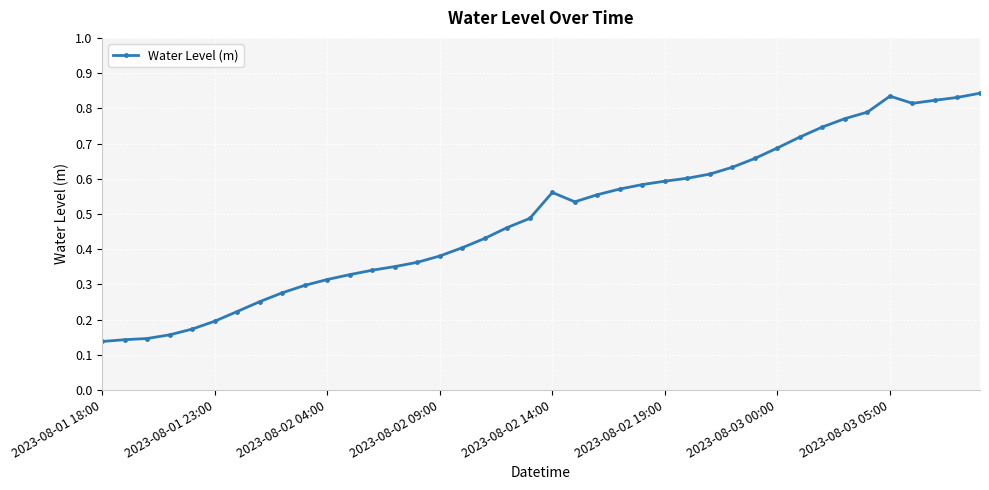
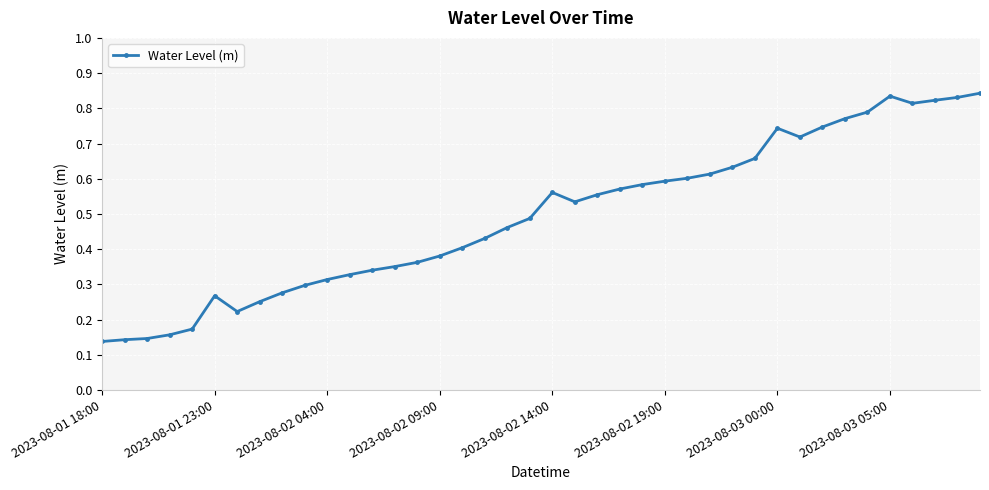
  {
    "2023-08-01 18:00": 0.14,
-   "2023-08-01 23:00": 0.20,
+   "2023-08-01 23:00": 0.27,
    "2023-08-02 04:00": 0.31,
    "2023-08-02 09:00": 0.38,
    "2023-08-02 14:00": 0.56,
    "2023-08-02 19:00": 0.59,
-   "2023-08-03 00:00": 0.69,
+   "2023-08-03 00:00": 0.74,
    "2023-08-03 05:00": 0.83
  }
